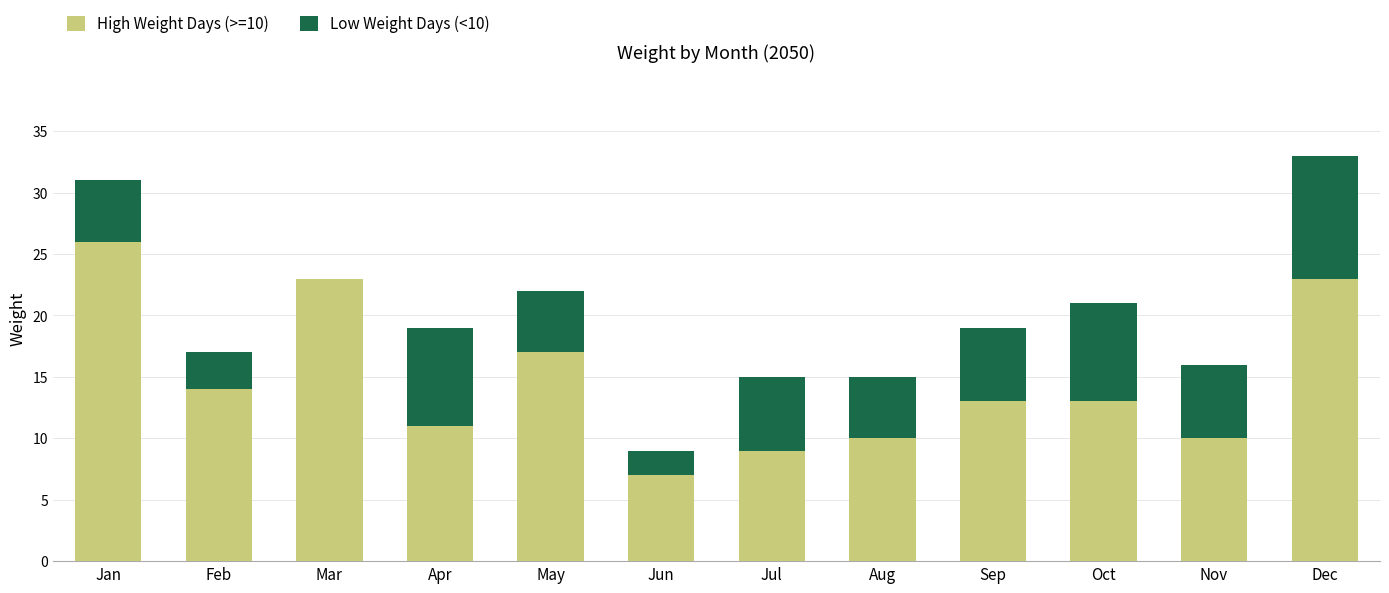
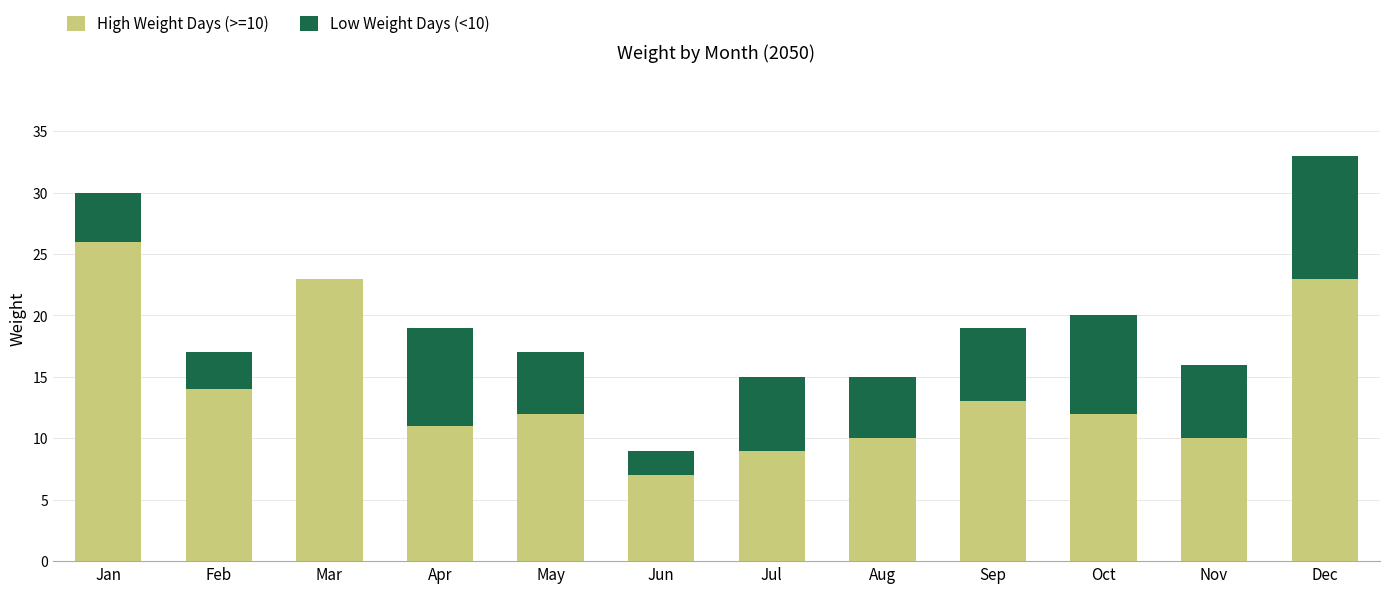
  {
    "High Weight Days (>=10)": {
      "Jan": 26,
      "Feb": 14,
      "Mar": 23,
      "Apr": 11,
-     "May": 17,
+     "May": 12,
      "Jun": 7,
      "Jul": 9,
      "Aug": 10,
      "Sep": 13,
-     "Oct": 13,
+     "Oct": 12,
      "Nov": 10,
      "Dec": 23
    },
    "Low Weight Days (<10)": {
-     "Jan": 5,
+     "Jan": 4,
      "Feb": 3,
      "Mar": 0,
      "Apr": 8,
      "May": 5,
      "Jun": 2,
      "Jul": 6,
      "Aug": 5,
      "Sep": 6,
      "Oct": 8,
      "Nov": 6,
      "Dec": 10
    }
  }
